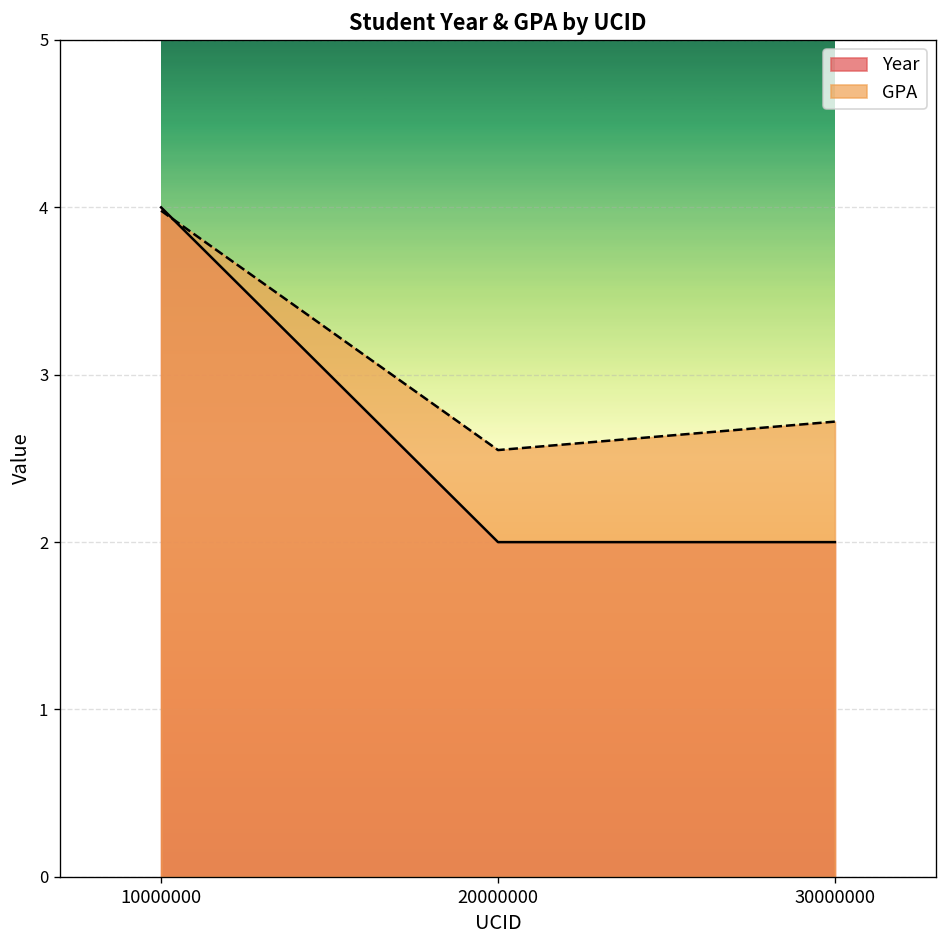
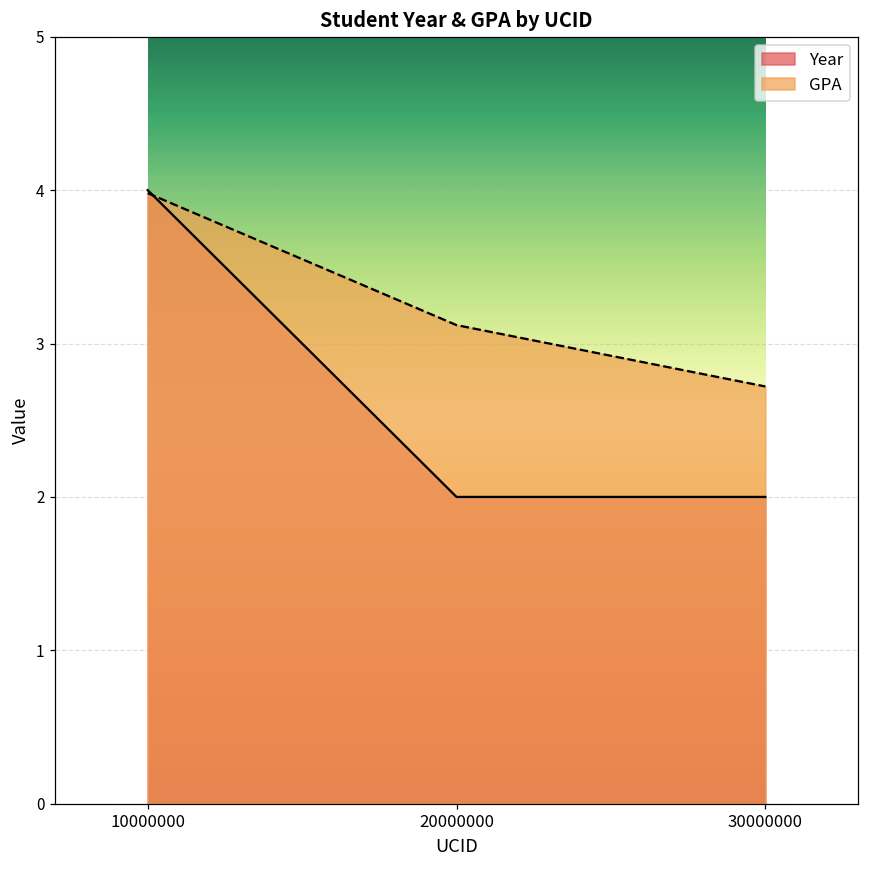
  {
    "Year": {
      "10000000": 4.00,
      "20000000": 2.00,
      "30000000": 2.00
    },
    "GPA": {
      "10000000": 3.98,
-     "20000000": 2.55,
+     "20000000": 3.12,
      "30000000": 2.72
    }
  }
